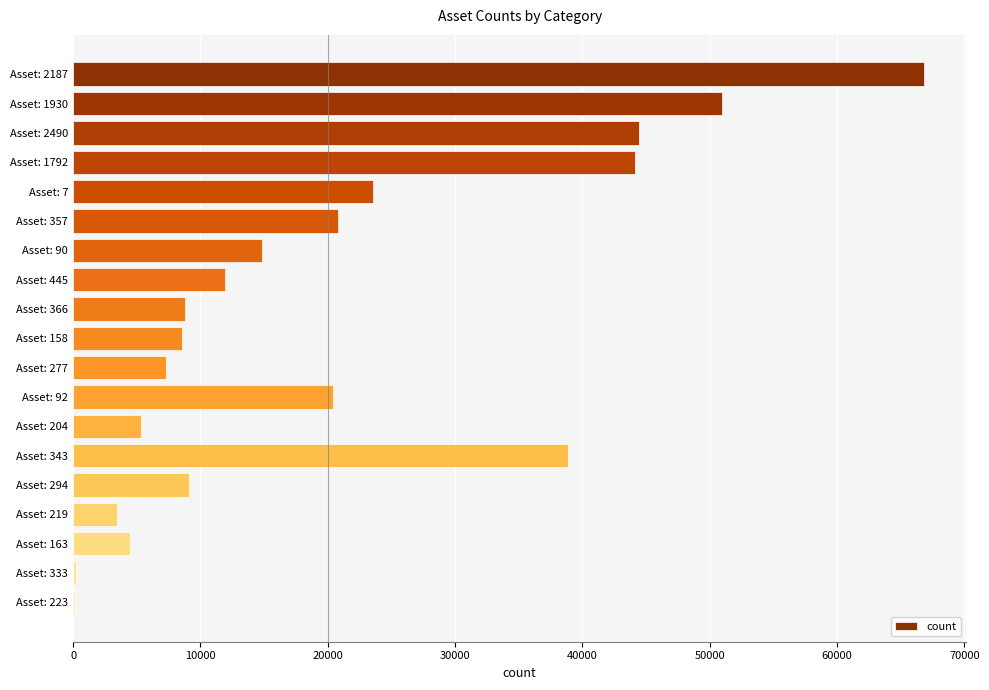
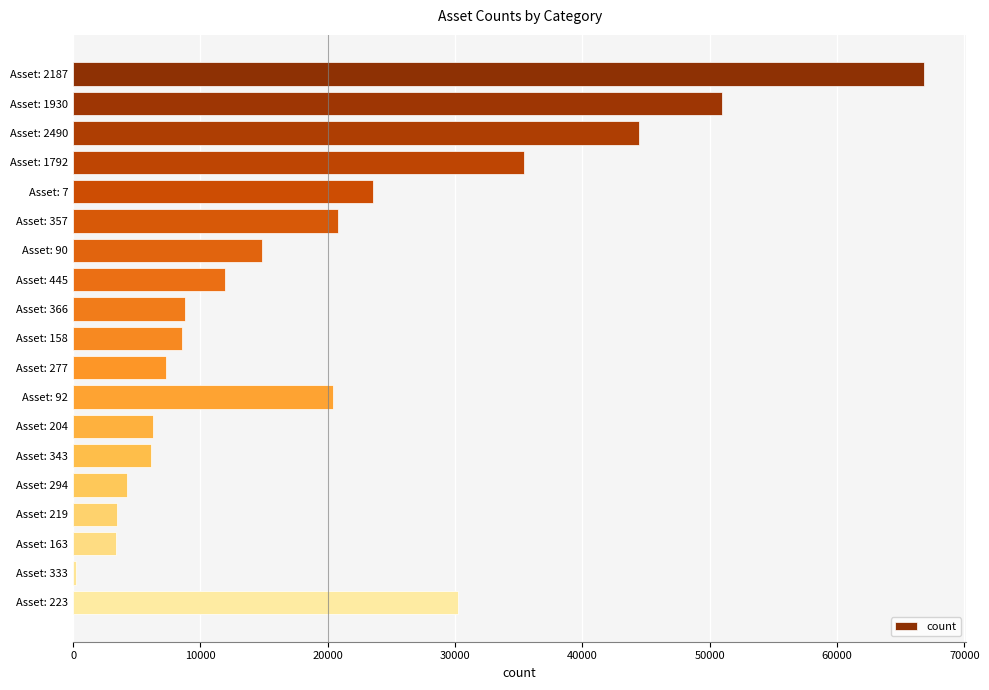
  {
    "Asset: 2187": 66800,
    "Asset: 1930": 51000,
    "Asset: 2490": 44400,
-   "Asset: 1792": 44200,
+   "Asset: 1792": 35400,
    "Asset: 7": 23600,
    "Asset: 357": 20800,
    "Asset: 90": 14800,
    "Asset: 445": 11900,
    "Asset: 366": 8800,
    "Asset: 158": 8500,
    "Asset: 277": 7300,
    "Asset: 92": 20400,
-   "Asset: 204": 5300,
-   "Asset: 343": 38900,
-   "Asset: 294": 9100,
+   "Asset: 204": 6300,
+   "Asset: 343": 6100,
+   "Asset: 294": 4200,
    "Asset: 219": 3400,
-   "Asset: 163": 4500,
-   "Asset: 223": 100
+   "Asset: 163": 3400,
+   "Asset: 223": 30300
  }
